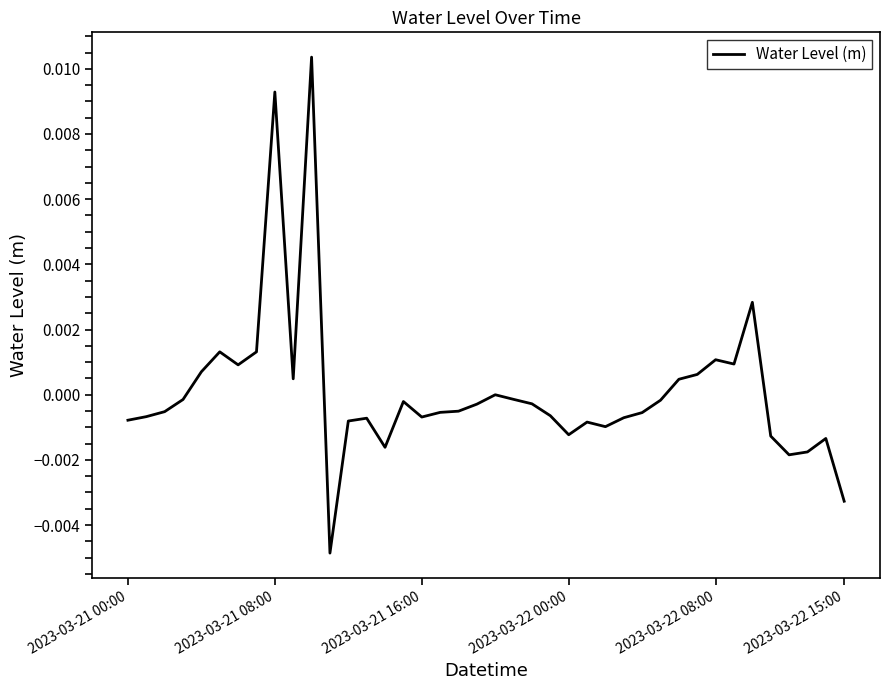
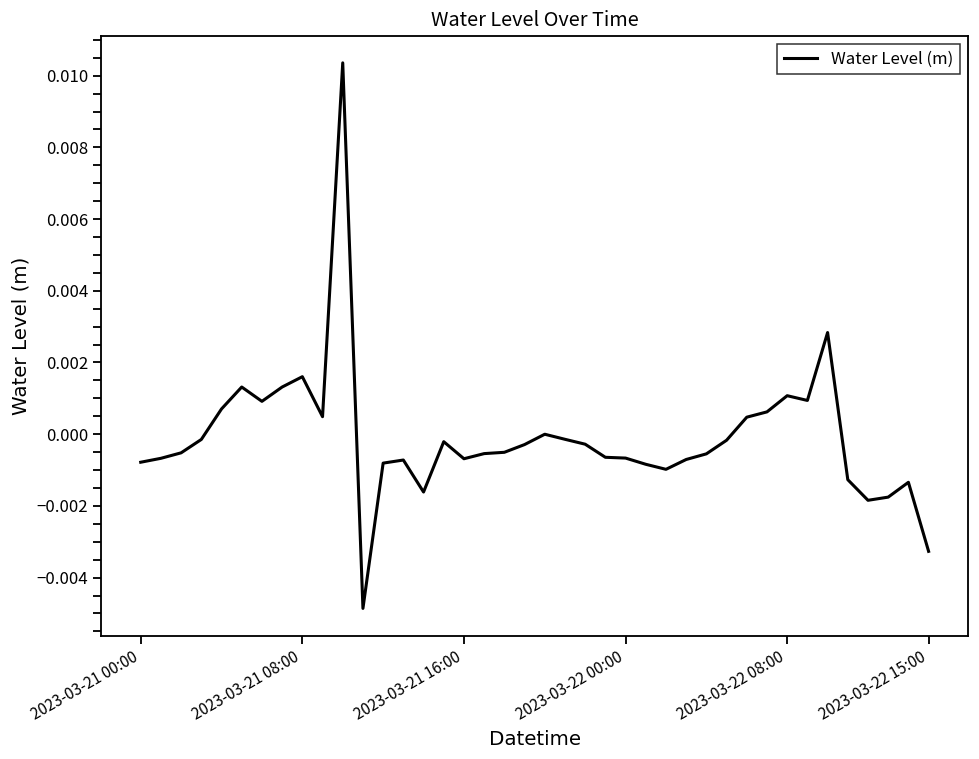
  {
    "2023-03-21 00:00": -0.0008,
-   "2023-03-21 08:00": 0.0093,
+   "2023-03-21 08:00": 0.0016,
    "2023-03-21 16:00": -0.0007,
-   "2023-03-22 00:00": -0.0012,
+   "2023-03-22 00:00": -0.0007,
    "2023-03-22 08:00": 0.0011,
    "2023-03-22 15:00": -0.0033
  }
